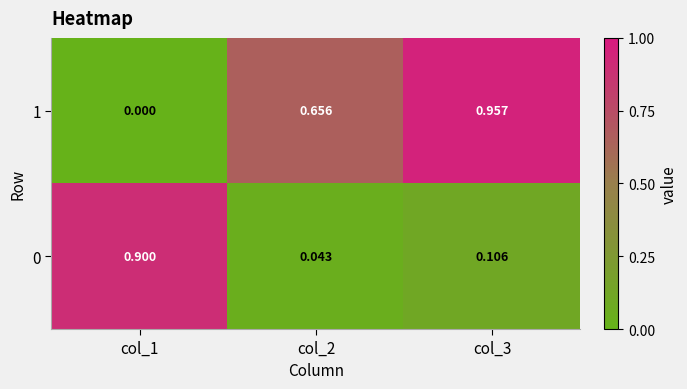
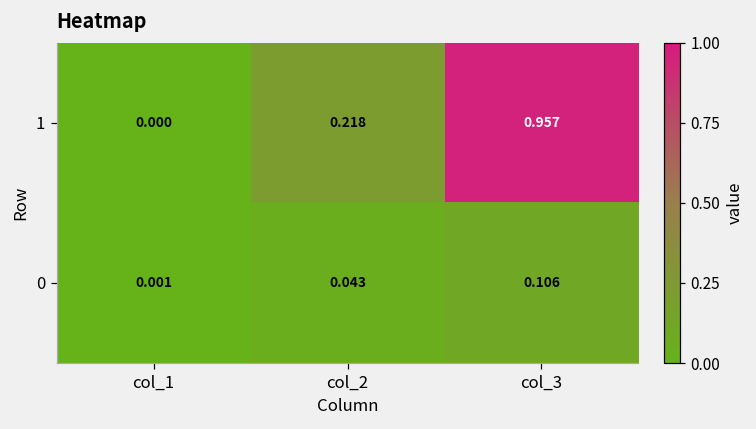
  {
    "1": {
      "col_1": 0.000,
-     "col_2": 0.656,
+     "col_2": 0.218,
      "col_3": 0.957
    },
    "0": {
-     "col_1": 0.900,
+     "col_1": 0.001,
      "col_2": 0.043,
      "col_3": 0.106
    }
  }
